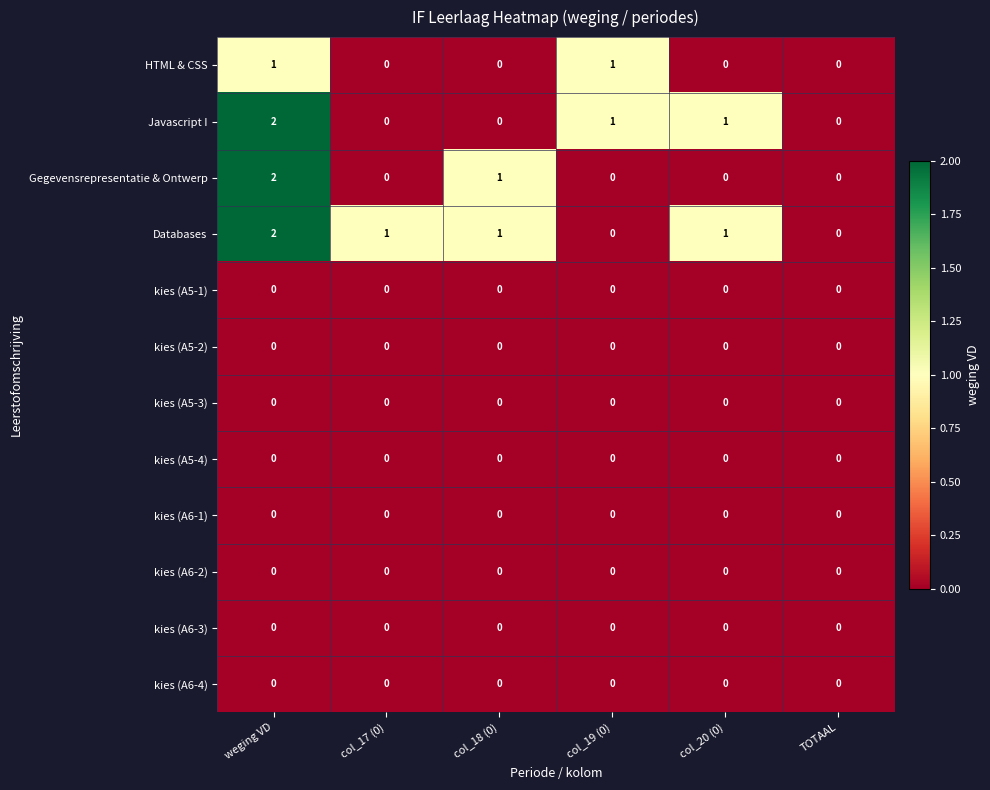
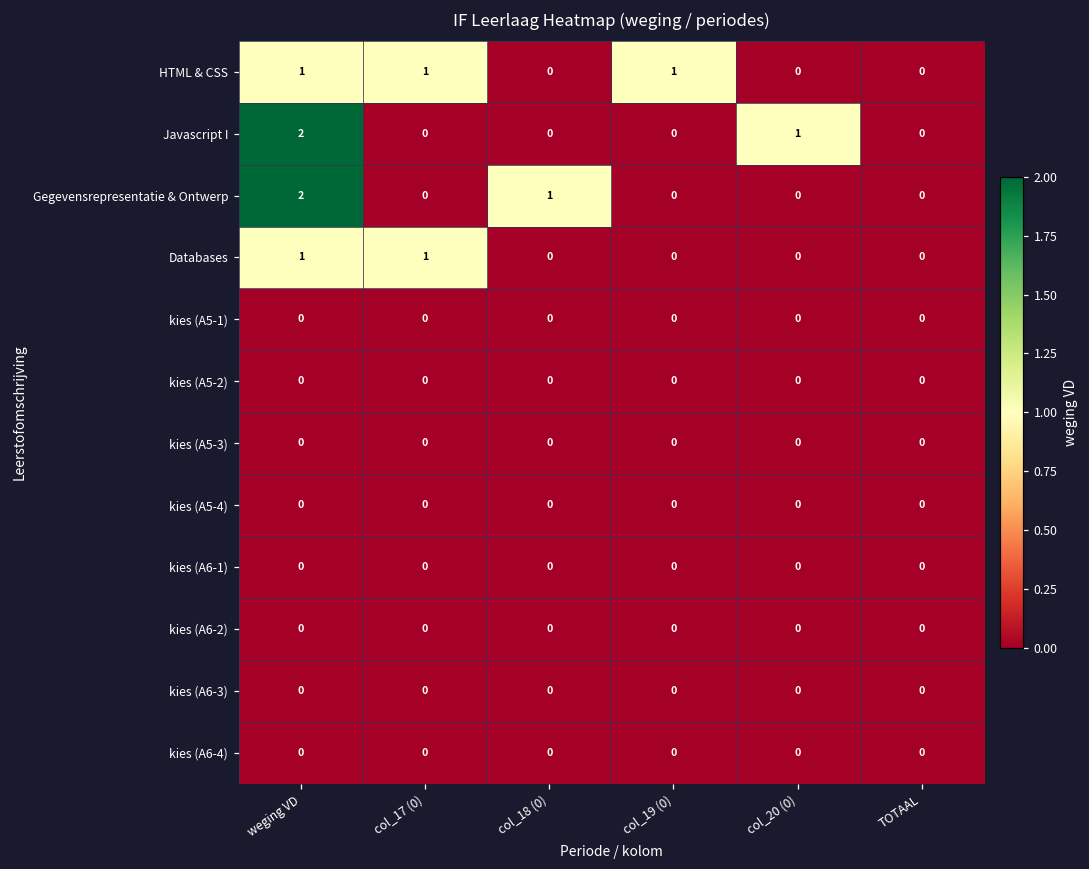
  {
    "HTML & CSS": {
      "weging VD": 1,
-     "col_17 (0)": 0,
+     "col_17 (0)": 1,
      "col_18 (0)": 0,
      "col_19 (0)": 1,
      "col_20 (0)": 0,
      "TOTAAL": 0
    },
    "Javascript I": {
      "weging VD": 2,
      "col_17 (0)": 0,
      "col_18 (0)": 0,
-     "col_19 (0)": 1,
+     "col_19 (0)": 0,
      "col_20 (0)": 1,
      "TOTAAL": 0
    },
    "Gegevensrepresentatie & Ontwerp": {
      "weging VD": 2,
      "col_17 (0)": 0,
      "col_18 (0)": 1,
      "col_19 (0)": 0,
      "col_20 (0)": 0,
      "TOTAAL": 0
    },
    "Databases": {
-     "weging VD": 2,
+     "weging VD": 1,
      "col_17 (0)": 1,
-     "col_18 (0)": 1,
+     "col_18 (0)": 0,
      "col_19 (0)": 0,
-     "col_20 (0)": 1,
+     "col_20 (0)": 0,
      "TOTAAL": 0
    },
    "kies (A5-1)": {
      "weging VD": 0,
      "col_17 (0)": 0,
      "col_18 (0)": 0,
      "col_19 (0)": 0,
      "col_20 (0)": 0,
      "TOTAAL": 0
    },
    "kies (A5-2)": {
      "weging VD": 0,
      "col_17 (0)": 0,
      "col_18 (0)": 0,
      "col_19 (0)": 0,
      "col_20 (0)": 0,
      "TOTAAL": 0
    },
    "kies (A5-3)": {
      "weging VD": 0,
      "col_17 (0)": 0,
      "col_18 (0)": 0,
      "col_19 (0)": 0,
      "col_20 (0)": 0,
      "TOTAAL": 0
    },
    "kies (A5-4)": {
      "weging VD": 0,
      "col_17 (0)": 0,
      "col_18 (0)": 0,
      "col_19 (0)": 0,
      "col_20 (0)": 0,
      "TOTAAL": 0
    },
    "kies (A6-1)": {
      "weging VD": 0,
      "col_17 (0)": 0,
      "col_18 (0)": 0,
      "col_19 (0)": 0,
      "col_20 (0)": 0,
      "TOTAAL": 0
    },
    "kies (A6-2)": {
      "weging VD": 0,
      "col_17 (0)": 0,
      "col_18 (0)": 0,
      "col_19 (0)": 0,
      "col_20 (0)": 0,
      "TOTAAL": 0
    },
    "kies (A6-3)": {
      "weging VD": 0,
      "col_17 (0)": 0,
      "col_18 (0)": 0,
      "col_19 (0)": 0,
      "col_20 (0)": 0,
      "TOTAAL": 0
    },
    "kies (A6-4)": {
      "weging VD": 0,
      "col_17 (0)": 0,
      "col_18 (0)": 0,
      "col_19 (0)": 0,
      "col_20 (0)": 0,
      "TOTAAL": 0
    }
  }
